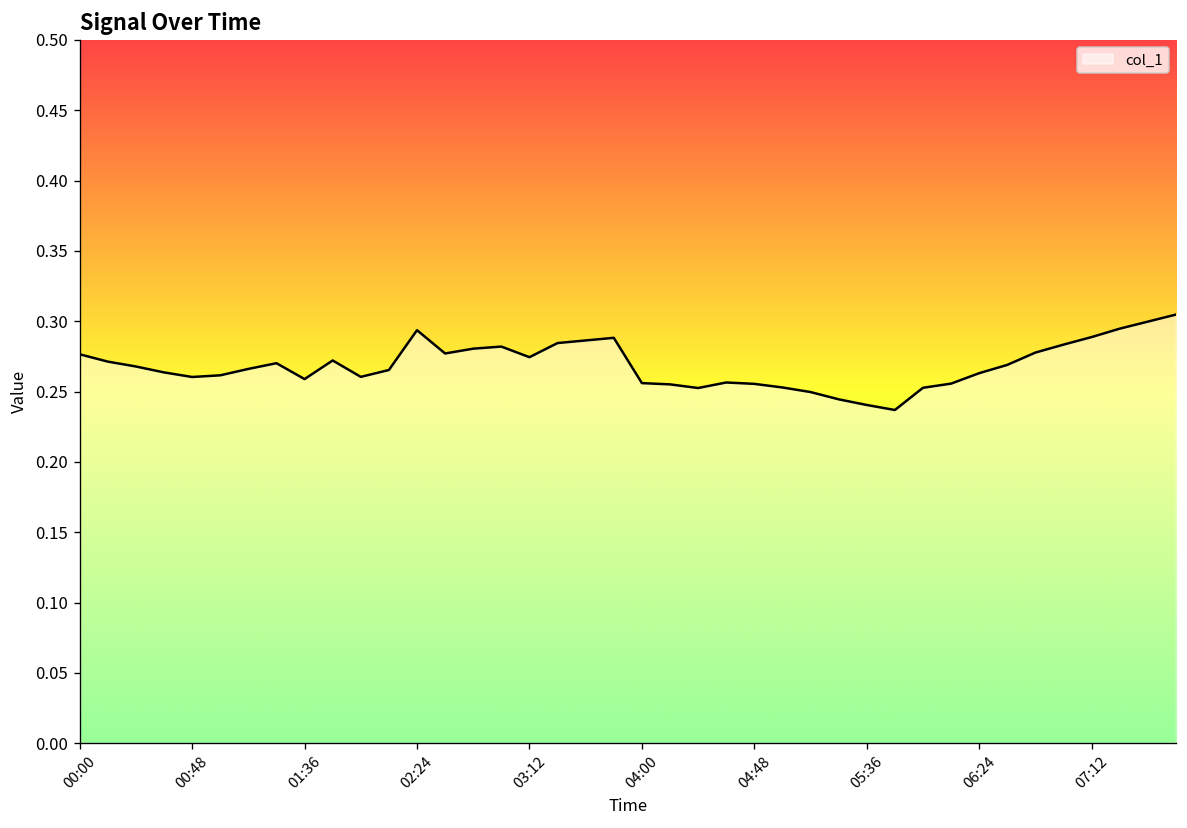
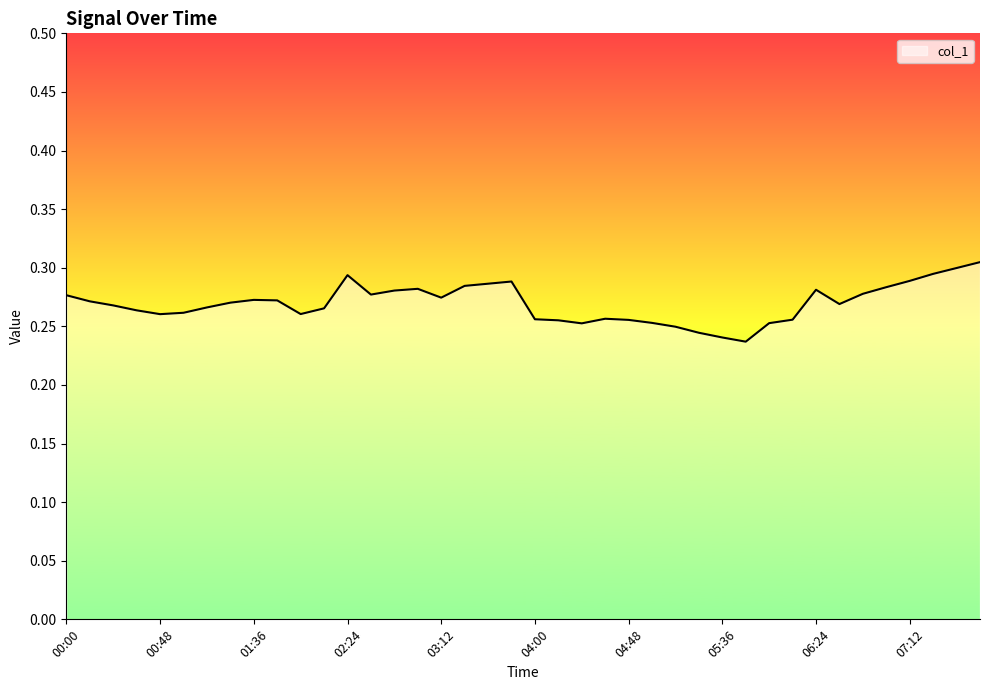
  {
    "00:00": 0.277,
    "00:48": 0.260,
-   "01:36": 0.259,
+   "01:36": 0.273,
    "02:24": 0.294,
    "03:12": 0.274,
    "04:00": 0.256,
    "04:48": 0.255,
    "05:36": 0.240,
-   "06:24": 0.263,
+   "06:24": 0.281,
    "07:12": 0.289
  }
